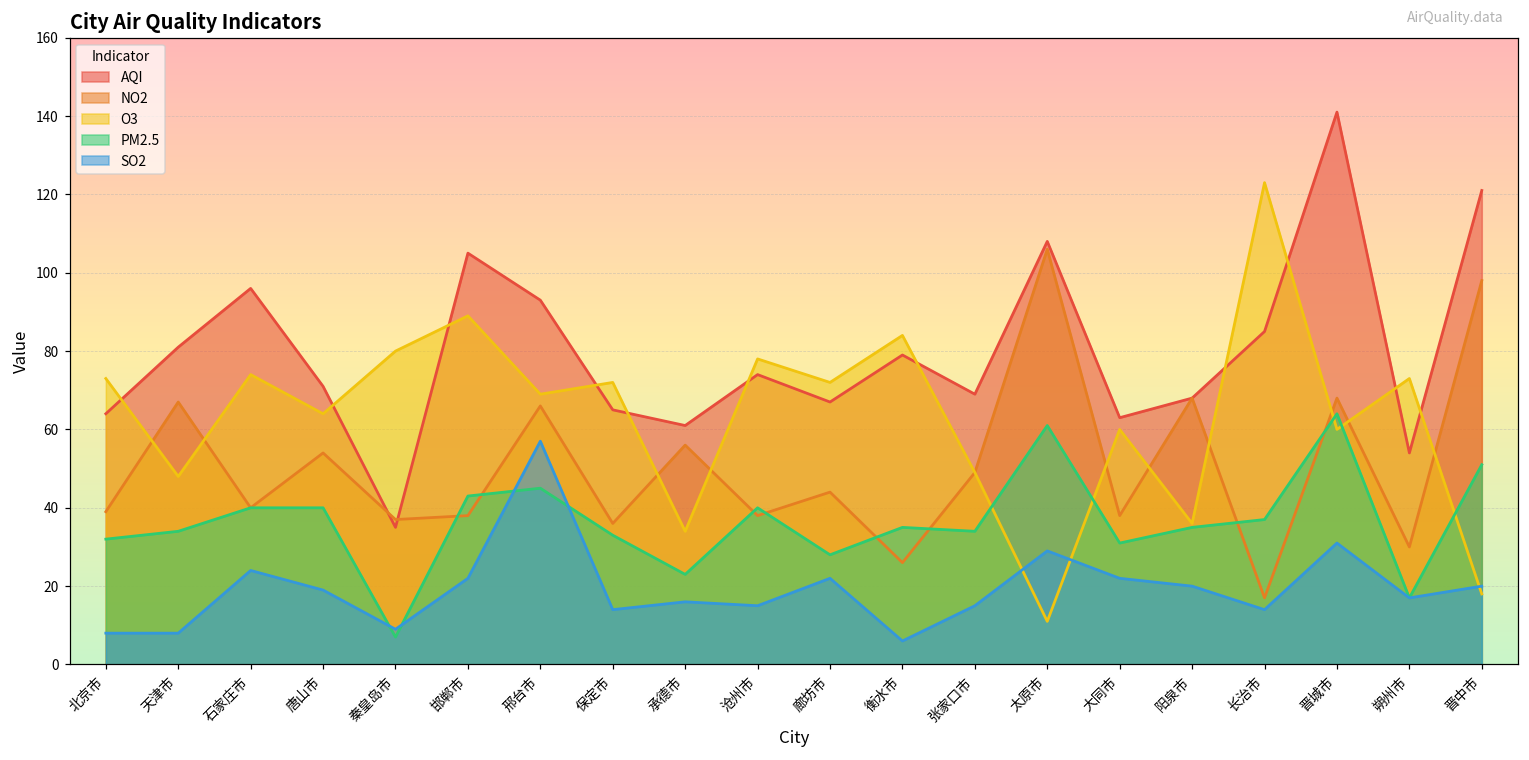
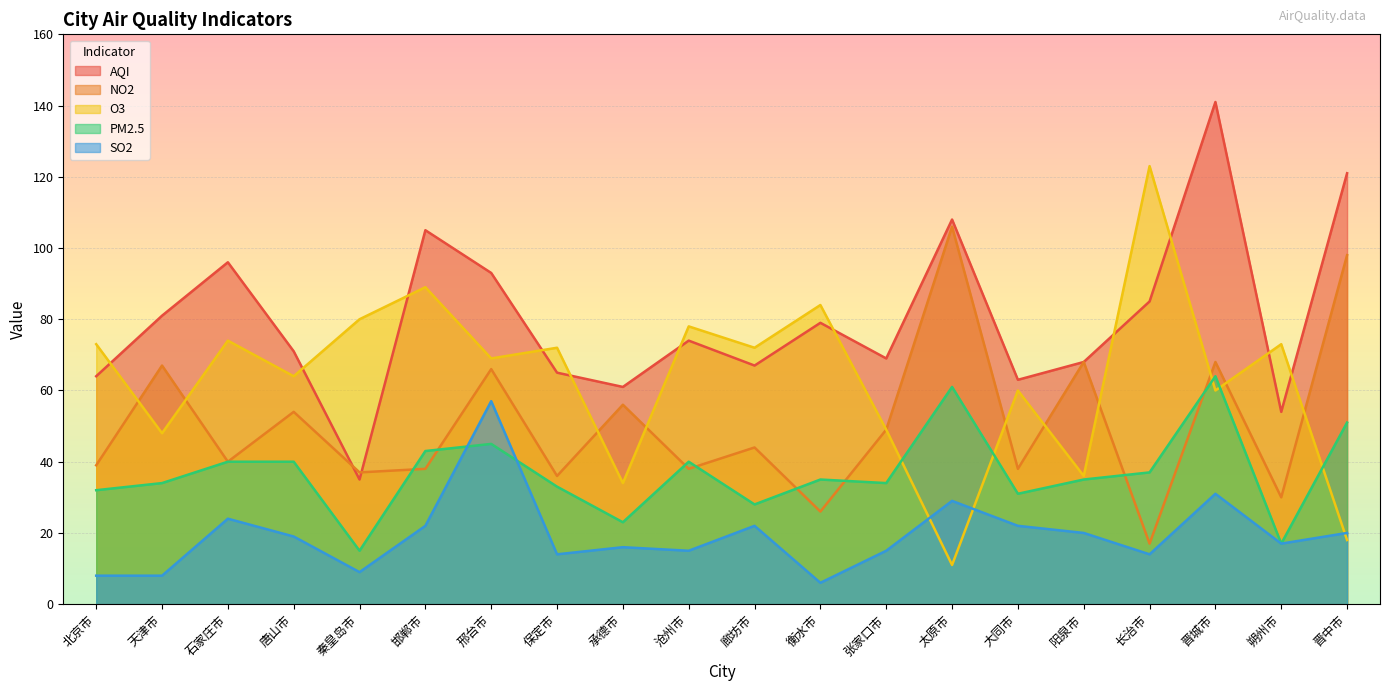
  {
    "O3": {
      "北京市": 73,
      "天津市": 48,
      "石家庄市": 74,
      "唐山市": 64,
      "秦皇岛市": 80,
      "邯郸市": 89,
      "邢台市": 69,
      "保定市": 72,
      "承德市": 34,
      "沧州市": 78,
      "廊坊市": 72,
      "衡水市": 84,
      "太原市": 11,
      "大同市": 60,
      "阳泉市": 36,
      "长治市": 123,
      "晋城市": 60,
      "朔州市": 73,
      "晋中市": 18
    },
    "PM2.5": {
      "北京市": 32,
      "天津市": 34,
      "唐山市": 40,
-     "秦皇岛市": 7,
+     "秦皇岛市": 15,
      "邯郸市": 43,
      "邢台市": 45,
      "保定市": 33,
      "承德市": 23,
      "沧州市": 40,
      "廊坊市": 28,
      "衡水市": 35,
      "张家口市": 34,
      "太原市": 61,
      "大同市": 31,
      "阳泉市": 35,
      "长治市": 37,
      "晋城市": 64,
      "晋中市": 51
    },
    "SO2": {
      "北京市": 8,
      "天津市": 8,
      "石家庄市": 24,
      "唐山市": 19,
      "秦皇岛市": 9,
      "邯郸市": 22,
      "邢台市": 57,
      "保定市": 14,
      "承德市": 16,
      "沧州市": 15,
      "廊坊市": 22,
      "衡水市": 6,
      "张家口市": 15,
      "太原市": 29,
      "大同市": 22,
      "阳泉市": 20,
      "长治市": 14,
      "晋城市": 31,
      "晋中市": 20
    }
  }
